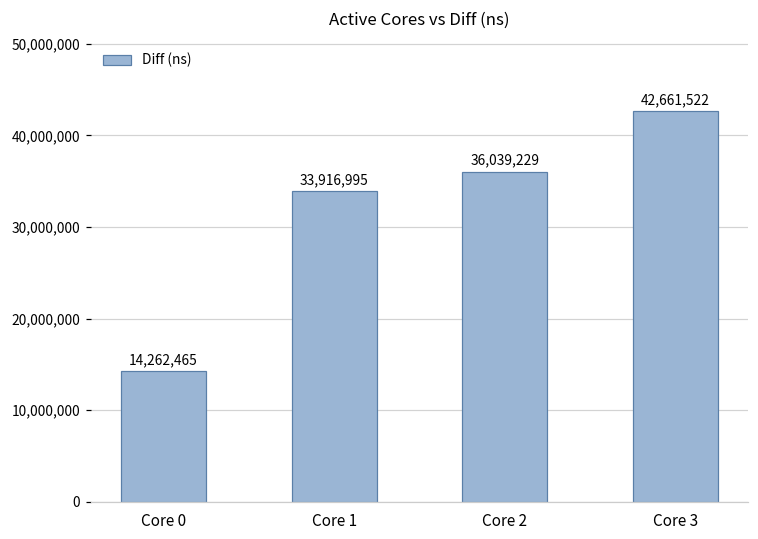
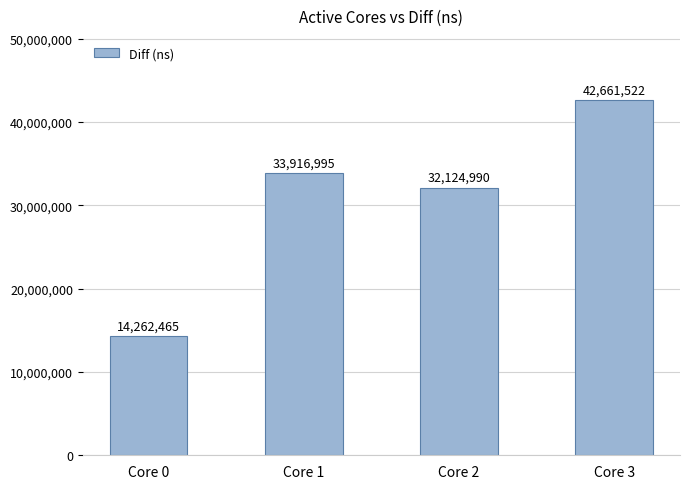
  {
    "Core 0": "14,262,465",
    "Core 1": "33,916,995",
-   "Core 2": "36,039,229",
+   "Core 2": "32,124,990",
    "Core 3": "42,661,522"
  }
